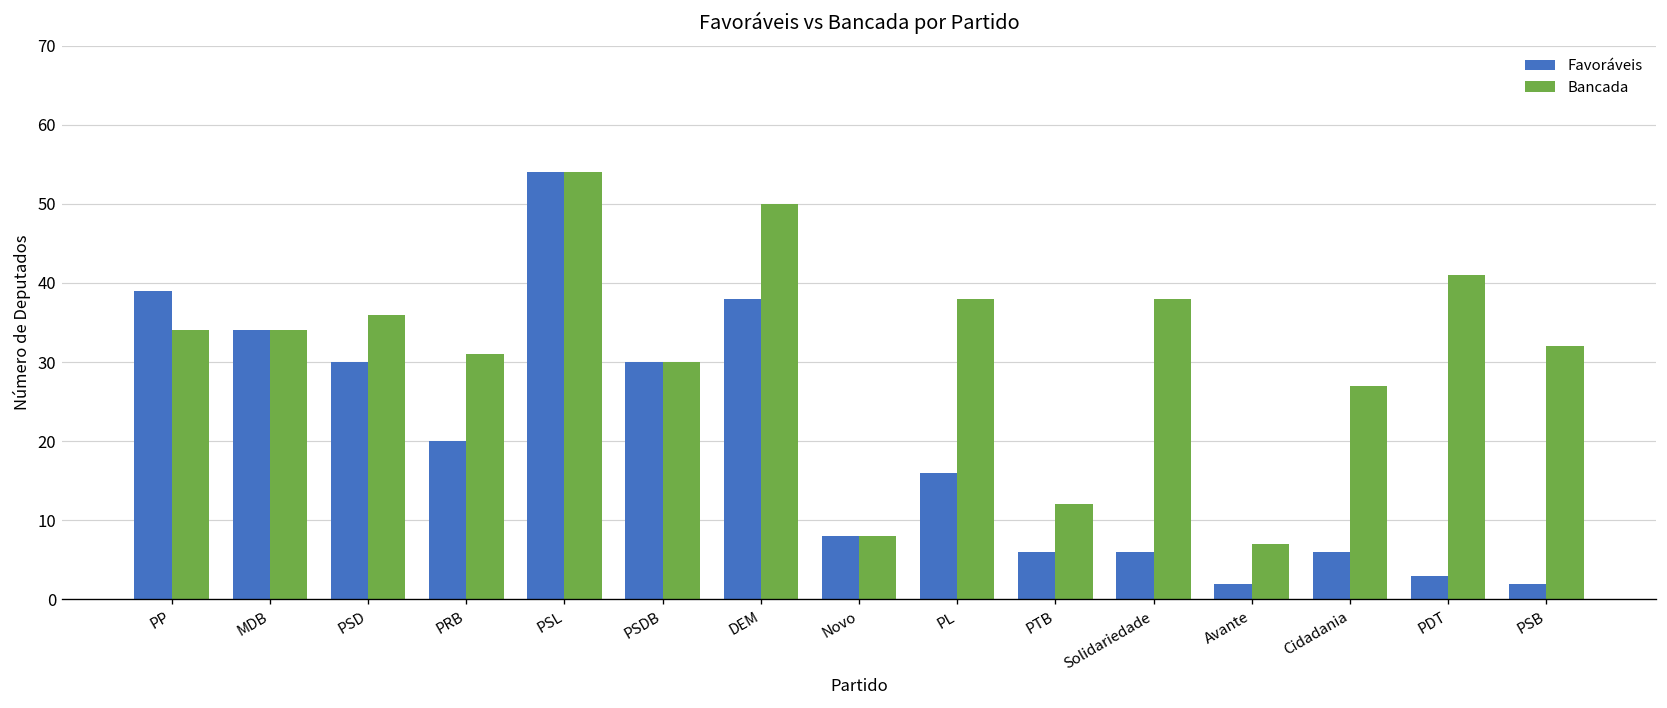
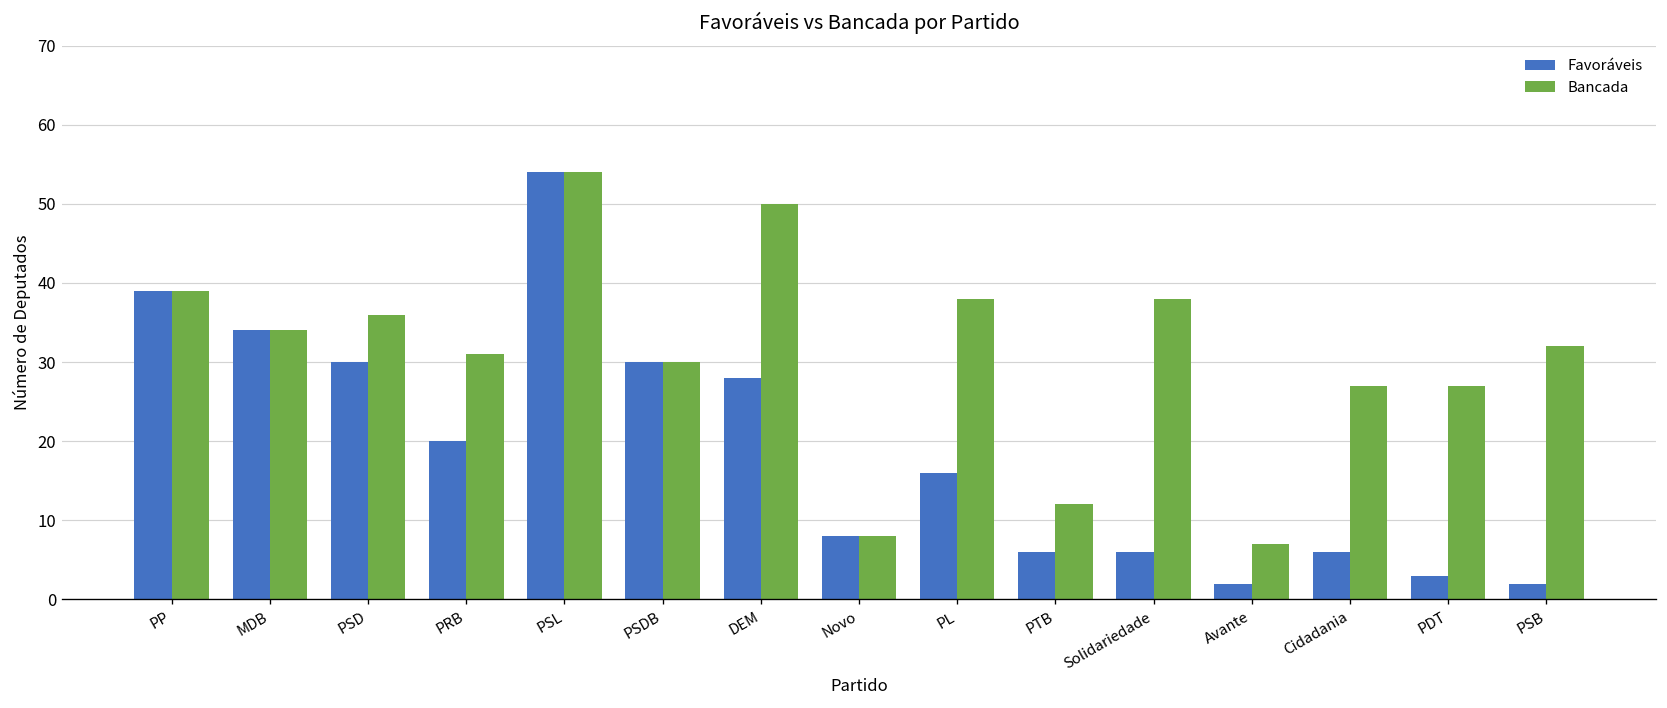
  {
    "Favoráveis": {
      "PP": 39,
      "MDB": 34,
      "PSD": 30,
      "PRB": 20,
      "PSL": 54,
      "PSDB": 30,
-     "DEM": 38,
+     "DEM": 28,
      "Novo": 8,
      "PL": 16,
      "PTB": 6,
      "Solidariedade": 6,
      "Avante": 2,
      "Cidadania": 6,
      "PDT": 3,
      "PSB": 2
    },
    "Bancada": {
-     "PP": 34,
+     "PP": 39,
      "MDB": 34,
      "PSD": 36,
      "PRB": 31,
      "PSL": 54,
      "PSDB": 30,
      "DEM": 50,
      "Novo": 8,
      "PL": 38,
      "PTB": 12,
      "Solidariedade": 38,
      "Avante": 7,
      "Cidadania": 27,
-     "PDT": 41,
+     "PDT": 27,
      "PSB": 32
    }
  }
